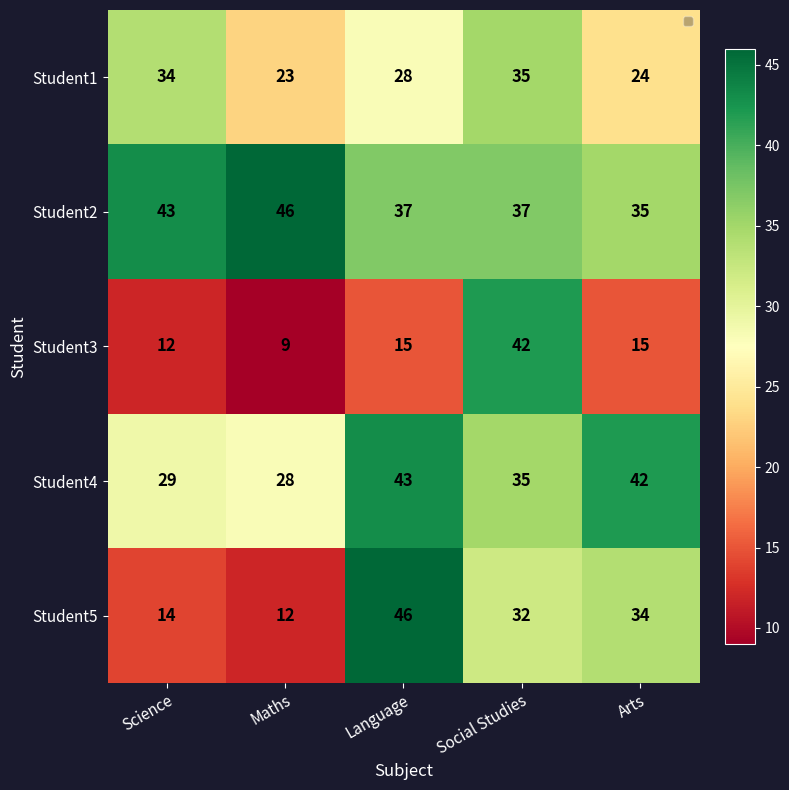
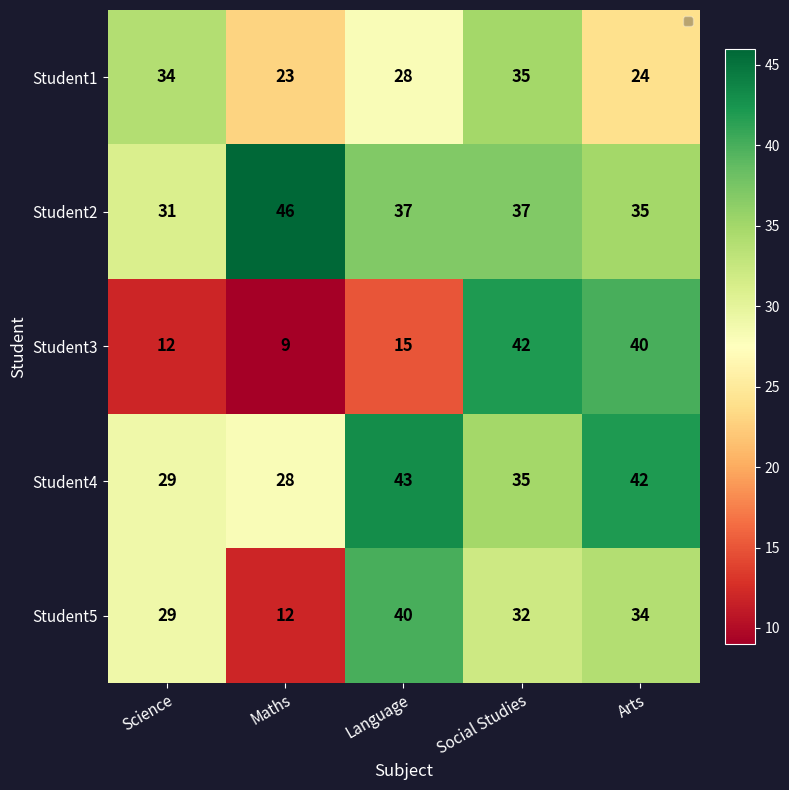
  {
    "Student1": {
      "Science": 34,
      "Maths": 23,
      "Language": 28,
      "Social Studies": 35,
      "Arts": 24
    },
    "Student2": {
-     "Science": 43,
+     "Science": 31,
      "Maths": 46,
      "Language": 37,
      "Social Studies": 37,
      "Arts": 35
    },
    "Student3": {
      "Science": 12,
      "Maths": 9,
      "Language": 15,
      "Social Studies": 42,
-     "Arts": 15
+     "Arts": 40
    },
    "Student4": {
      "Science": 29,
      "Maths": 28,
      "Language": 43,
      "Social Studies": 35,
      "Arts": 42
    },
    "Student5": {
-     "Science": 14,
+     "Science": 29,
      "Maths": 12,
-     "Language": 46,
+     "Language": 40,
      "Social Studies": 32,
      "Arts": 34
    }
  }
